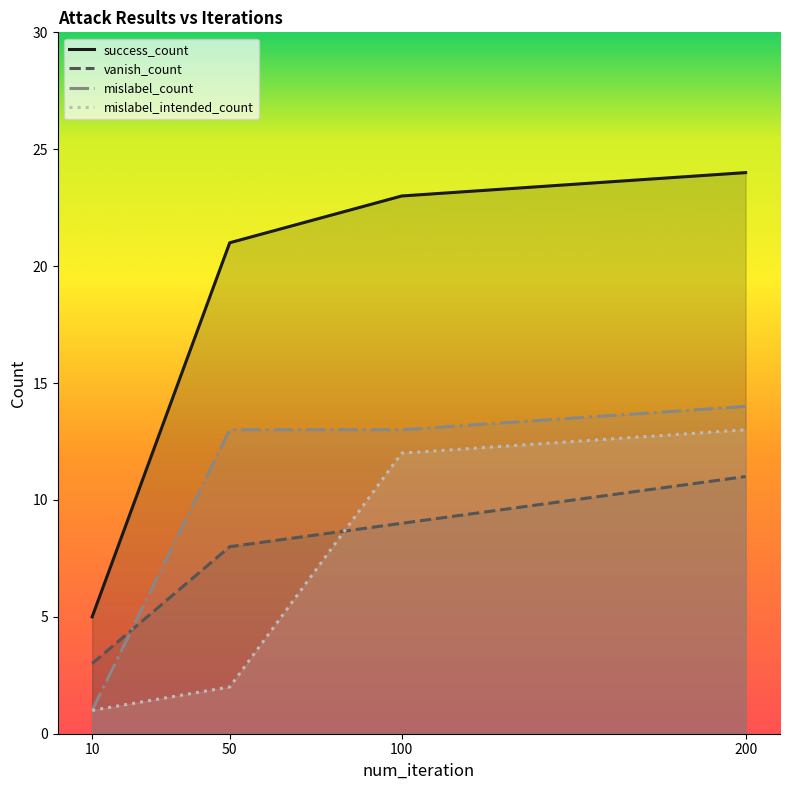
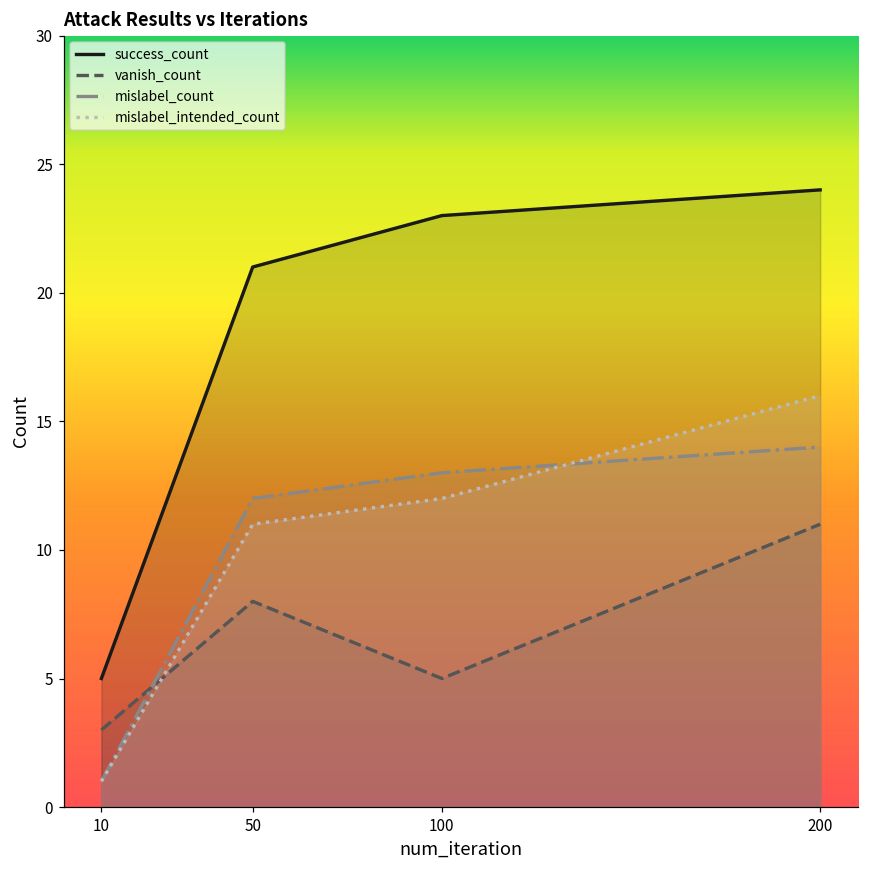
  {
    "success_count": {
      "10": 5,
      "50": 21,
      "100": 23,
      "200": 24
    },
    "vanish_count": {
      "10": 3,
      "50": 8,
-     "100": 9,
+     "100": 5,
      "200": 11
    },
    "mislabel_count": {
-     "50": 13,
+     "50": 12,
      "100": 13,
      "200": 14
    },
    "mislabel_intended_count": {
-     "50": 2,
+     "50": 11,
      "100": 12,
-     "200": 13
+     "200": 16
    }
  }
